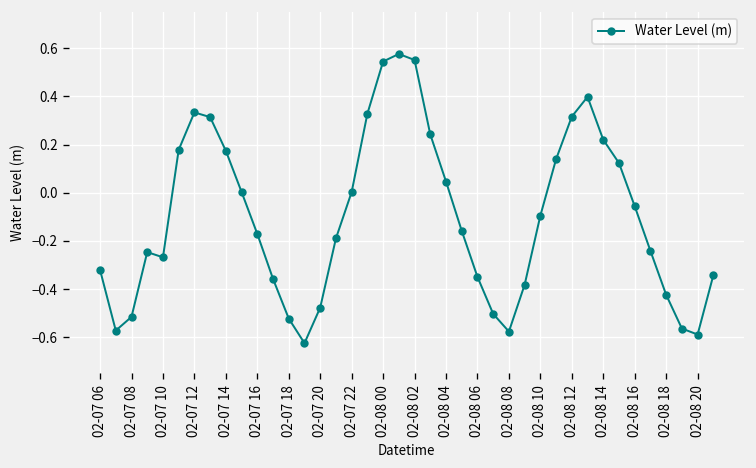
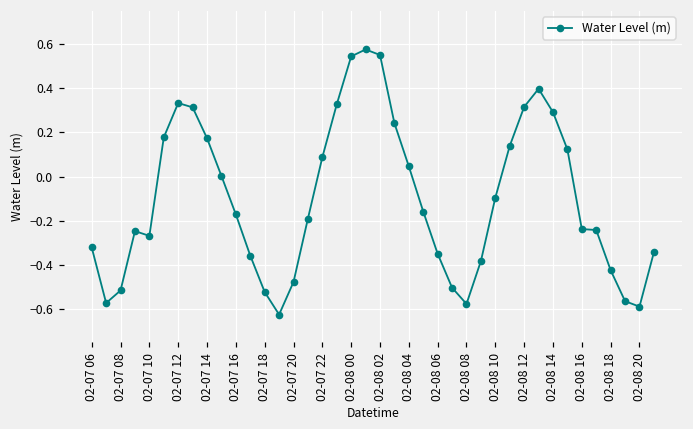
  {
    "02-07 06": -0.32,
    "02-07 08": -0.52,
    "02-07 10": -0.27,
    "02-07 12": 0.33,
    "02-07 14": 0.17,
    "02-07 16": -0.17,
    "02-07 18": -0.52,
    "02-07 20": -0.48,
-   "02-07 22": 0.00,
+   "02-07 22": 0.09,
    "02-08 00": 0.54,
    "02-08 02": 0.55,
    "02-08 04": 0.05,
    "02-08 06": -0.35,
    "02-08 08": -0.58,
    "02-08 10": -0.10,
    "02-08 12": 0.32,
-   "02-08 14": 0.22,
-   "02-08 16": -0.06,
+   "02-08 14": 0.29,
+   "02-08 16": -0.24,
    "02-08 18": -0.42,
    "02-08 20": -0.59
  }
